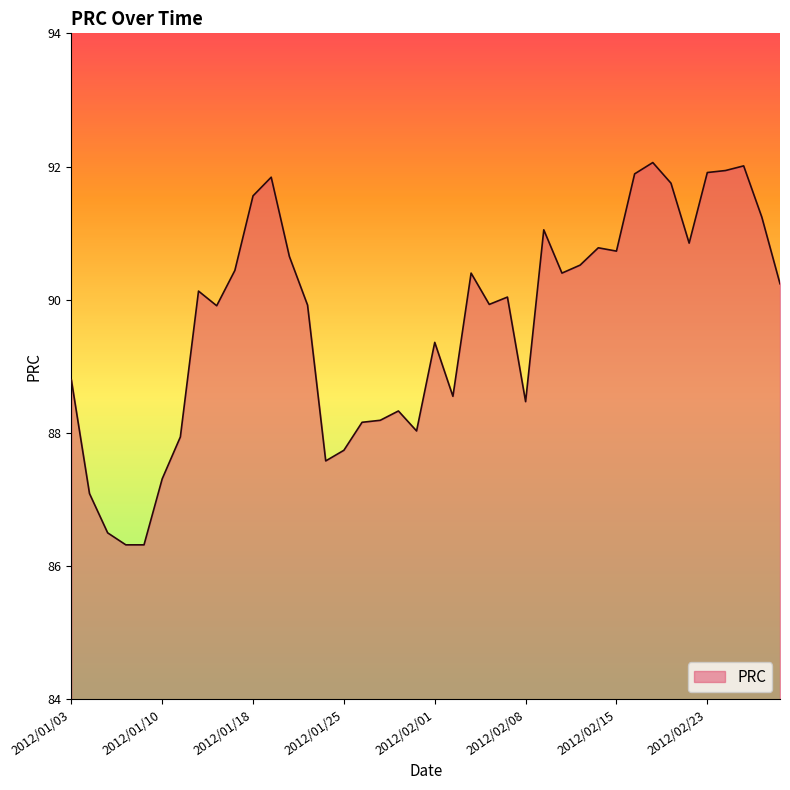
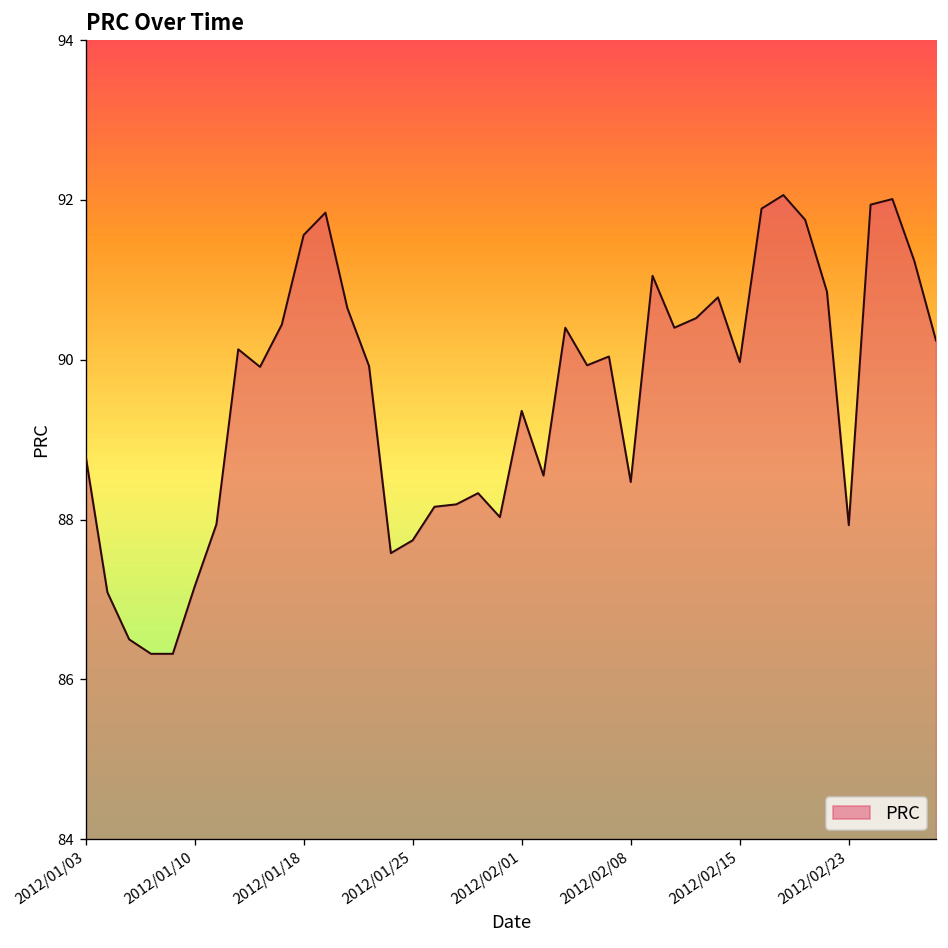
  {
    "2012/01/03": 88.8,
-   "2012/01/10": 87.3,
+   "2012/01/10": 87.2,
    "2012/01/18": 91.6,
    "2012/01/25": 87.7,
    "2012/02/01": 89.4,
    "2012/02/08": 88.5,
-   "2012/02/15": 90.7,
-   "2012/02/23": 91.9
+   "2012/02/15": 90.0,
+   "2012/02/23": 87.9
  }
